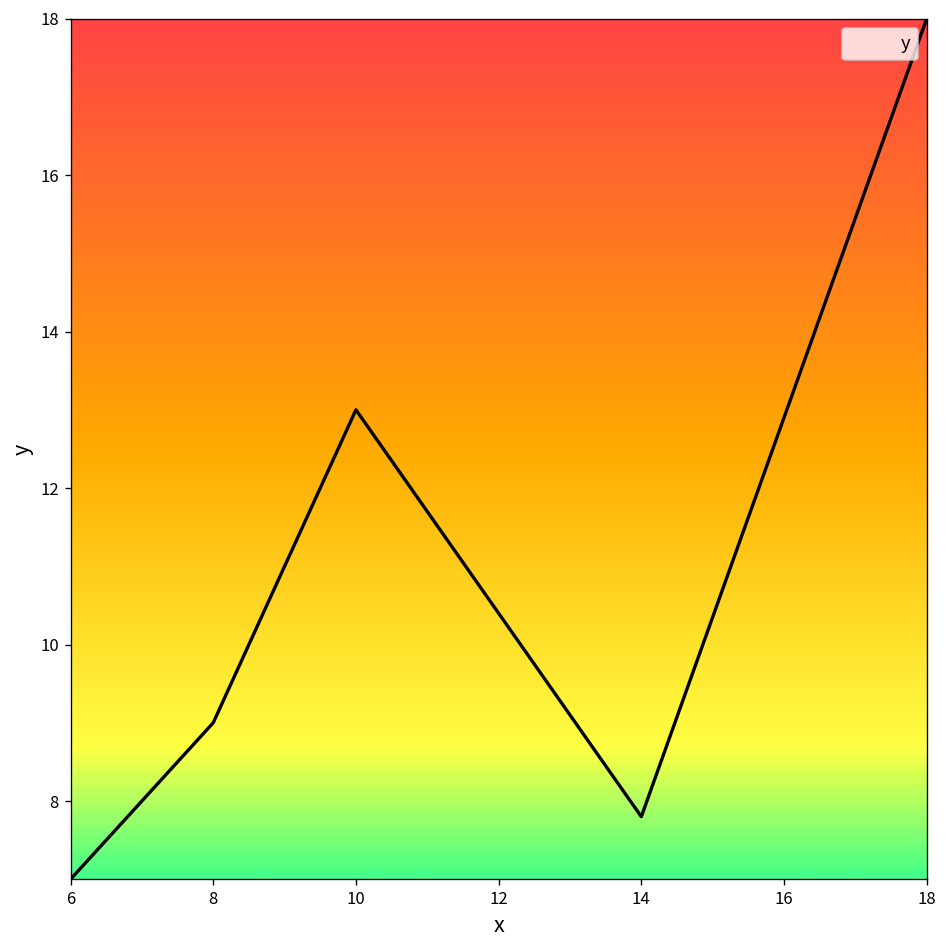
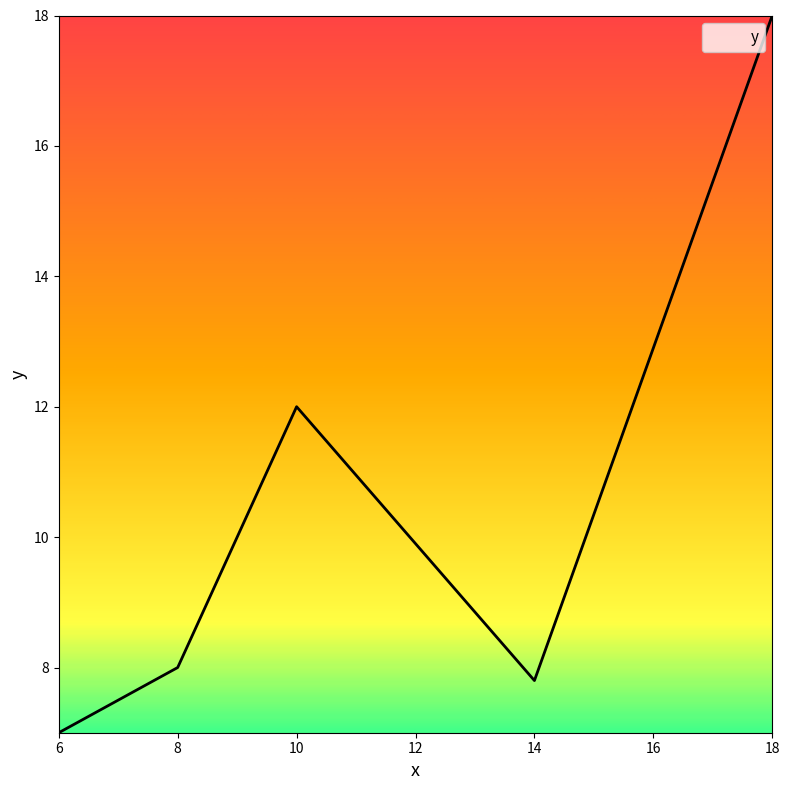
  {
    "6": 7,
-   "8": 9,
-   "10": 13,
+   "8": 8,
+   "10": 12,
    "14": 7.8,
    "18": 18
  }
